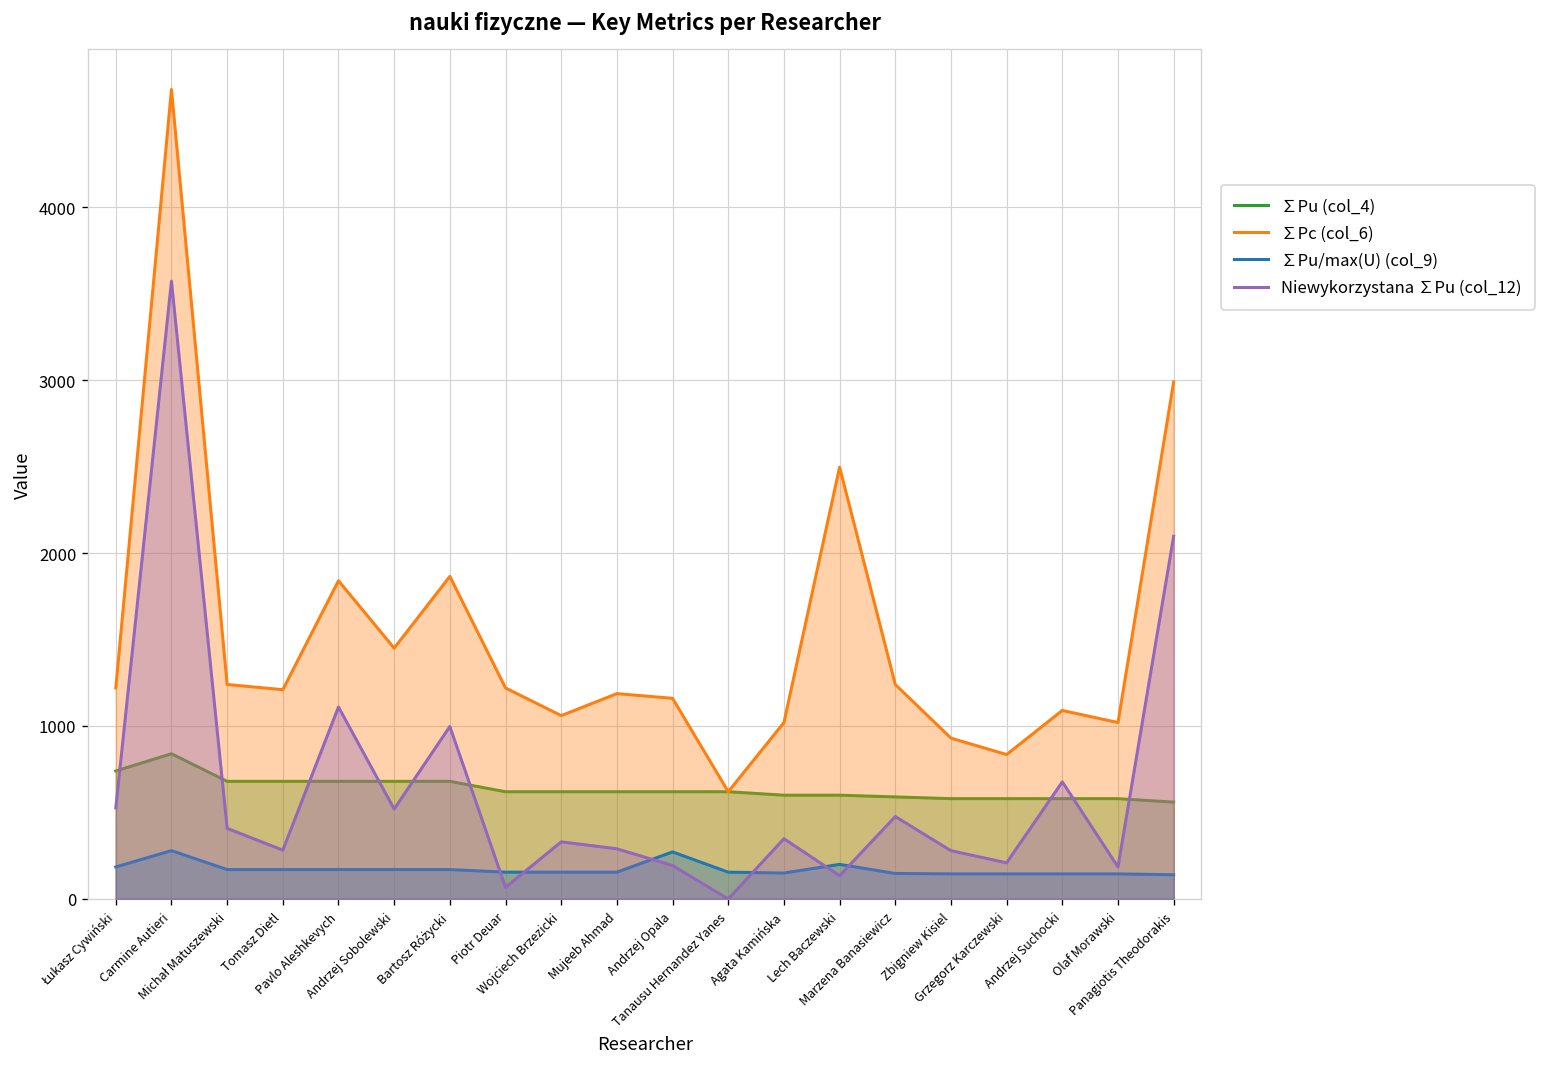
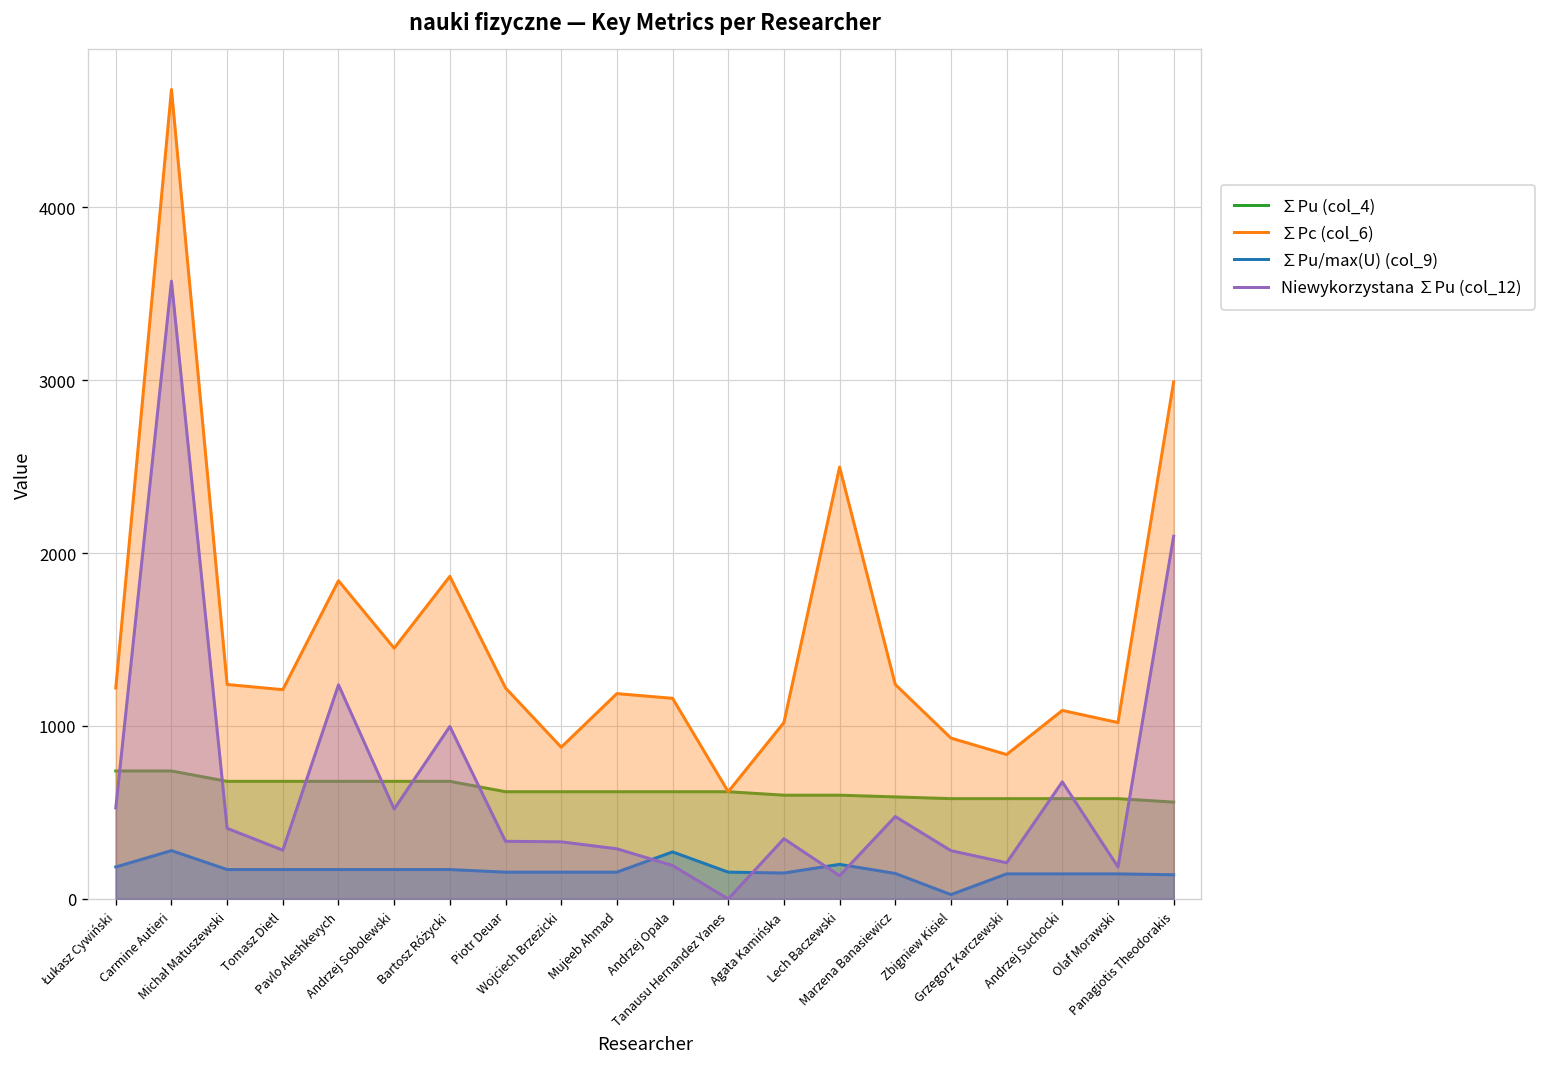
  {
    "∑Pu (col_4)": {
      "Łukasz Cywiński": 740,
-     "Carmine Autieri": 840,
+     "Carmine Autieri": 740,
      "Michał Matuszewski": 680,
      "Tomasz Dietl": 680,
      "Pavlo Aleshkevych": 680,
      "Andrzej Sobolewski": 680,
      "Bartosz Różycki": 680,
      "Piotr Deuar": 620,
      "Wojciech Brzezicki": 620,
      "Mujeeb Ahmad": 620,
      "Andrzej Opala": 620,
      "Agata Kamińska": 600,
      "Lech Baczewski": 600,
      "Marzena Banasiewicz": 590,
      "Zbigniew Kisiel": 580,
      "Grzegorz Karczewski": 580,
      "Andrzej Suchocki": 580,
      "Olaf Morawski": 580,
      "Panagiotis Theodorakis": 560
    },
    "∑Pc (col_6)": {
      "Łukasz Cywiński": 1220,
      "Carmine Autieri": 4680,
      "Michał Matuszewski": 1240,
      "Tomasz Dietl": 1210,
      "Pavlo Aleshkevych": 1840,
      "Andrzej Sobolewski": 1450,
      "Bartosz Różycki": 1870,
      "Piotr Deuar": 1220,
-     "Wojciech Brzezicki": 1060,
+     "Wojciech Brzezicki": 880,
      "Mujeeb Ahmad": 1190,
      "Andrzej Opala": 1160,
      "Agata Kamińska": 1020,
      "Lech Baczewski": 2500,
      "Marzena Banasiewicz": 1240,
      "Zbigniew Kisiel": 930,
      "Grzegorz Karczewski": 840,
      "Andrzej Suchocki": 1090,
      "Olaf Morawski": 1020,
      "Panagiotis Theodorakis": 2990
    },
    "∑Pu/max(U) (col_9)": {
      "Łukasz Cywiński": 190,
      "Carmine Autieri": 280,
      "Michał Matuszewski": 170,
      "Tomasz Dietl": 170,
      "Pavlo Aleshkevych": 170,
      "Andrzej Sobolewski": 170,
      "Bartosz Różycki": 170,
      "Piotr Deuar": 160,
      "Wojciech Brzezicki": 160,
      "Mujeeb Ahmad": 160,
      "Andrzej Opala": 270,
      "Tanausu Hernandez Yanes": 160,
      "Agata Kamińska": 150,
      "Lech Baczewski": 200,
      "Marzena Banasiewicz": 150,
-     "Zbigniew Kisiel": 150,
+     "Zbigniew Kisiel": 30,
      "Grzegorz Karczewski": 150,
      "Andrzej Suchocki": 140,
      "Olaf Morawski": 140,
      "Panagiotis Theodorakis": 140
    },
    "Niewykorzystana ∑Pu (col_12)": {
      "Łukasz Cywiński": 530,
      "Carmine Autieri": 3570,
      "Michał Matuszewski": 410,
      "Tomasz Dietl": 280,
-     "Pavlo Aleshkevych": 1110,
+     "Pavlo Aleshkevych": 1240,
      "Andrzej Sobolewski": 520,
      "Bartosz Różycki": 1000,
-     "Piotr Deuar": 70,
+     "Piotr Deuar": 330,
      "Wojciech Brzezicki": 330,
      "Mujeeb Ahmad": 290,
      "Andrzej Opala": 190,
      "Tanausu Hernandez Yanes": 0,
      "Agata Kamińska": 350,
      "Lech Baczewski": 130,
      "Marzena Banasiewicz": 480,
      "Zbigniew Kisiel": 280,
      "Grzegorz Karczewski": 210,
      "Andrzej Suchocki": 680,
      "Olaf Morawski": 180,
      "Panagiotis Theodorakis": 2100
    }
  }
